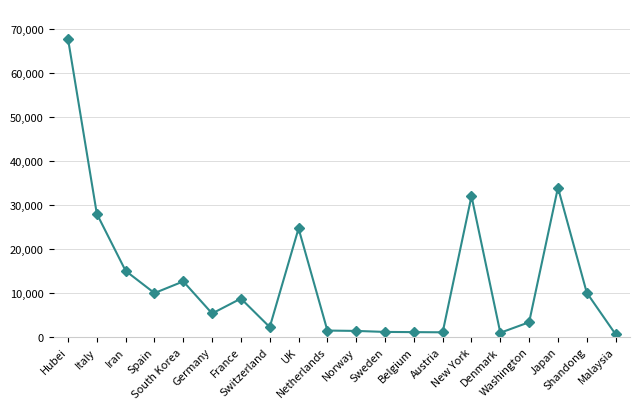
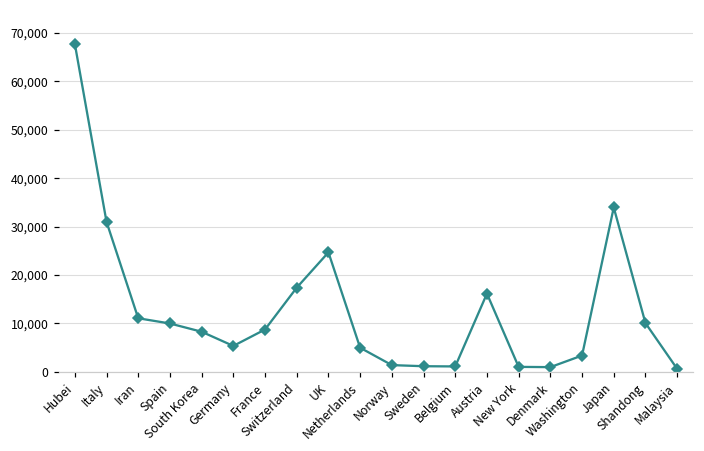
  {
    "Hubei": "68,000",
-   "Italy": "28,000",
-   "Iran": "15,000",
+   "Italy": "31,000",
+   "Iran": "11,000",
    "Spain": "10,000",
-   "South Korea": "13,000",
+   "South Korea": "8,000",
    "Germany": "5,000",
    "France": "9,000",
-   "Switzerland": "2,000",
+   "Switzerland": "17,000",
    "UK": "25,000",
-   "Netherlands": "1,000",
+   "Netherlands": "5,000",
    "Norway": "1,000",
    "Sweden": "1,000",
    "Belgium": "1,000",
-   "Austria": "1,000",
-   "New York": "32,000",
+   "Austria": "16,000",
+   "New York": "1,000",
    "Denmark": "1,000",
    "Washington": "3,000",
    "Japan": "34,000",
    "Shandong": "10,000",
    "Malaysia": "1,000"
  }
